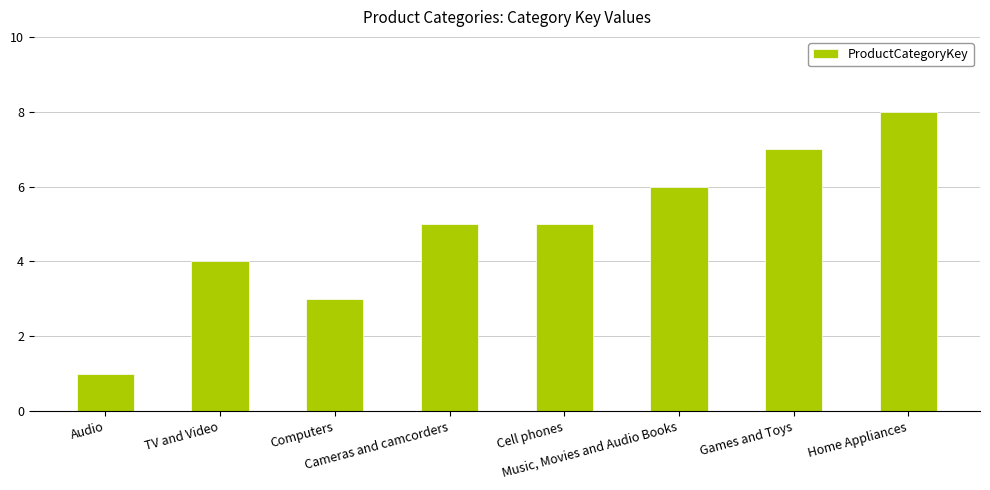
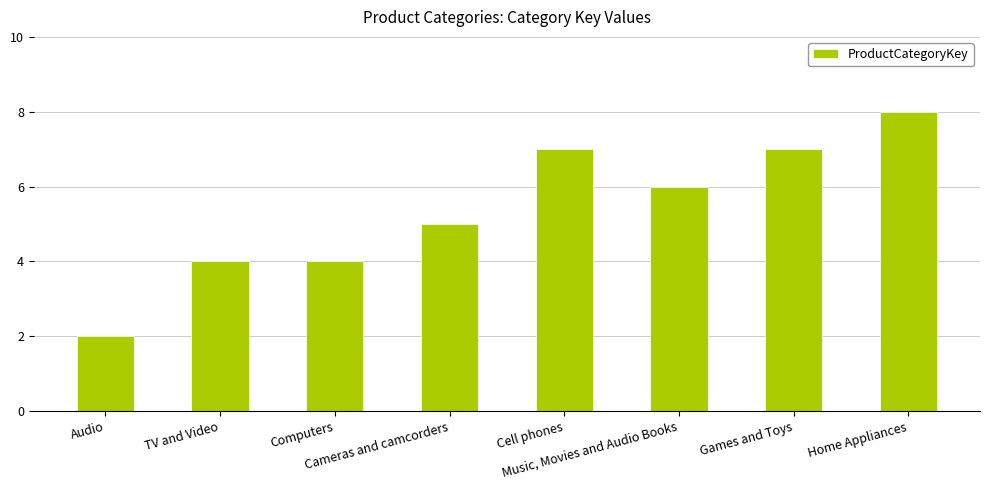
  {
-   "Audio": 1,
+   "Audio": 2,
    "TV and Video": 4,
-   "Computers": 3,
+   "Computers": 4,
    "Cameras and camcorders": 5,
-   "Cell phones": 5,
+   "Cell phones": 7,
    "Music, Movies and Audio Books": 6,
    "Games and Toys": 7,
    "Home Appliances": 8
  }
